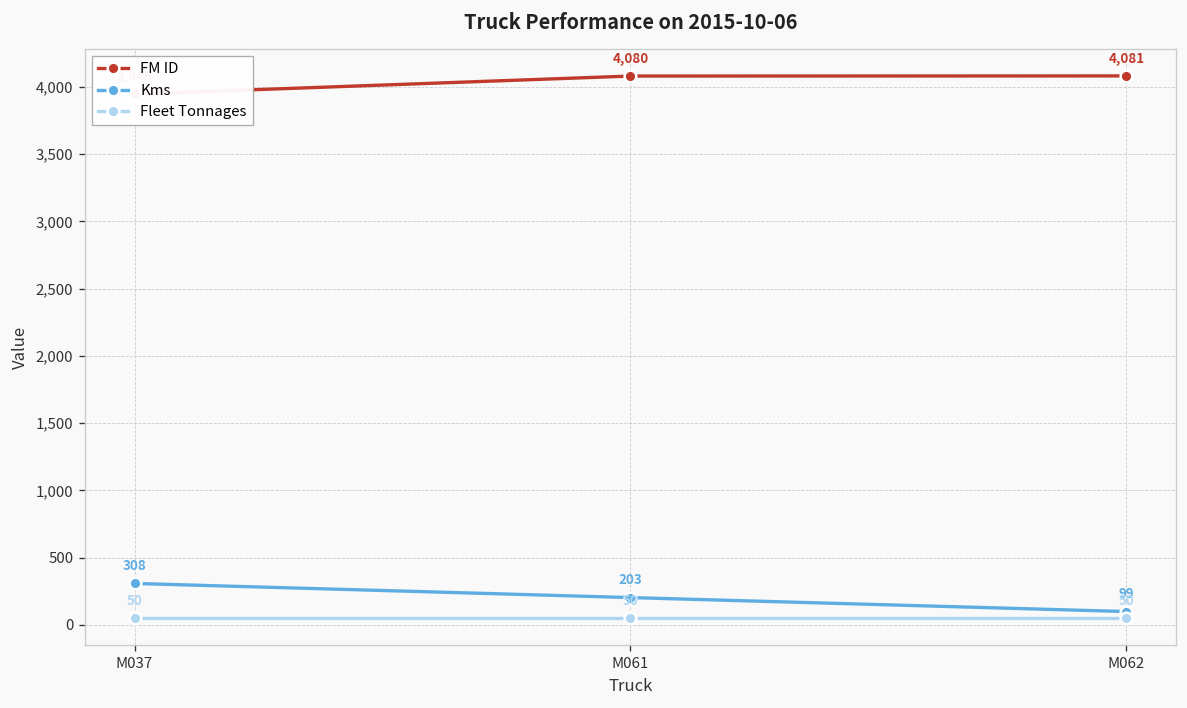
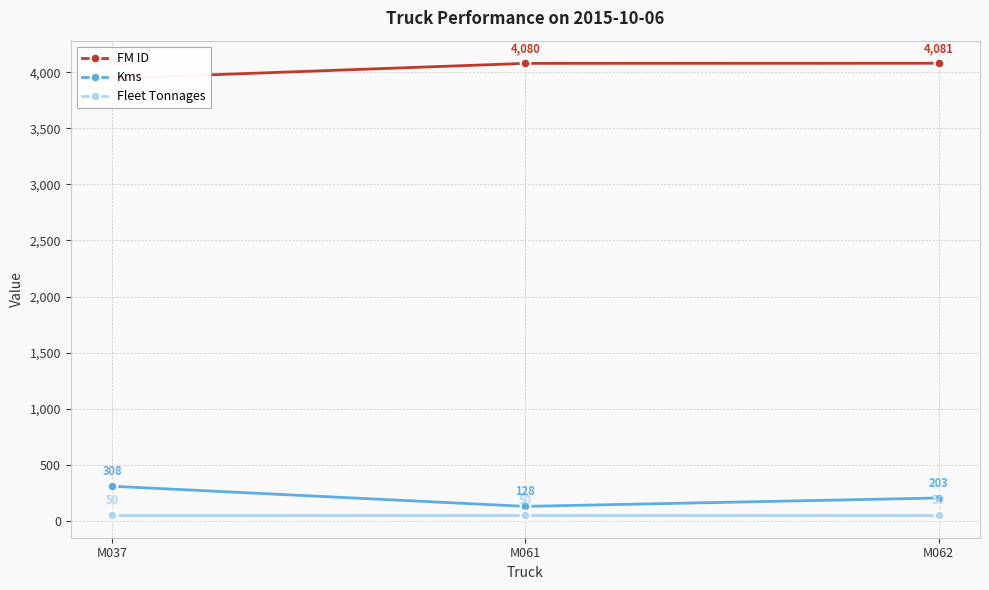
  {
    "FM ID": {
      "M061": "4,080",
      "M062": "4,081"
    },
    "Kms": {
      "M037": "308",
-     "M061": "203",
-     "M062": "99"
+     "M061": "128",
+     "M062": "203"
    },
    "Fleet Tonnages": {
      "M037": "50"
    }
  }
